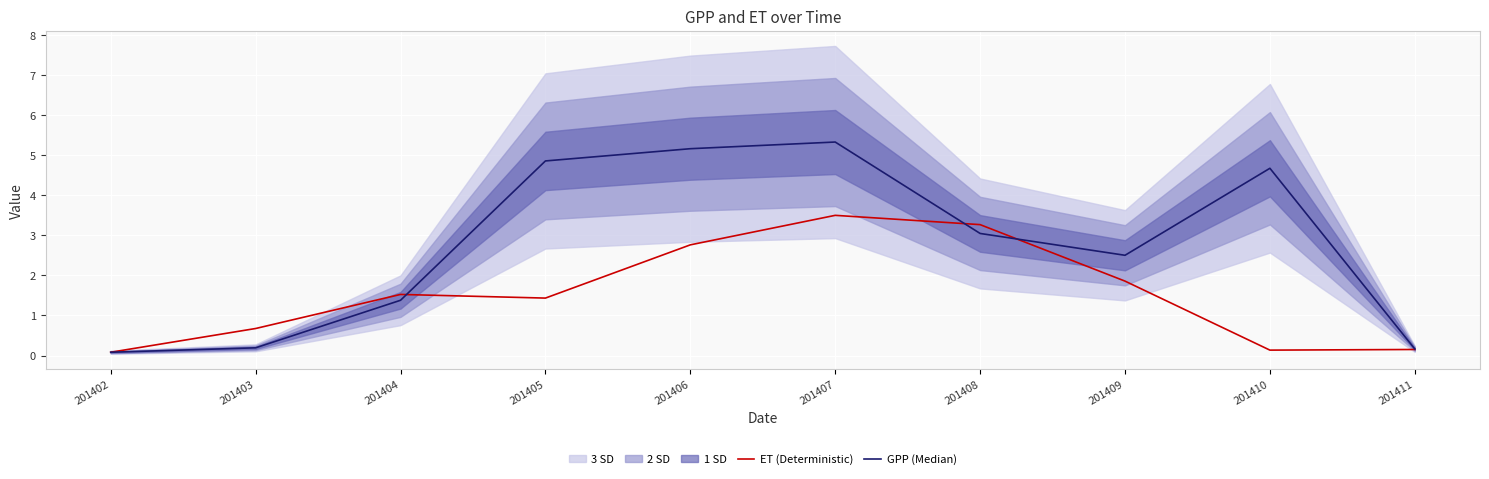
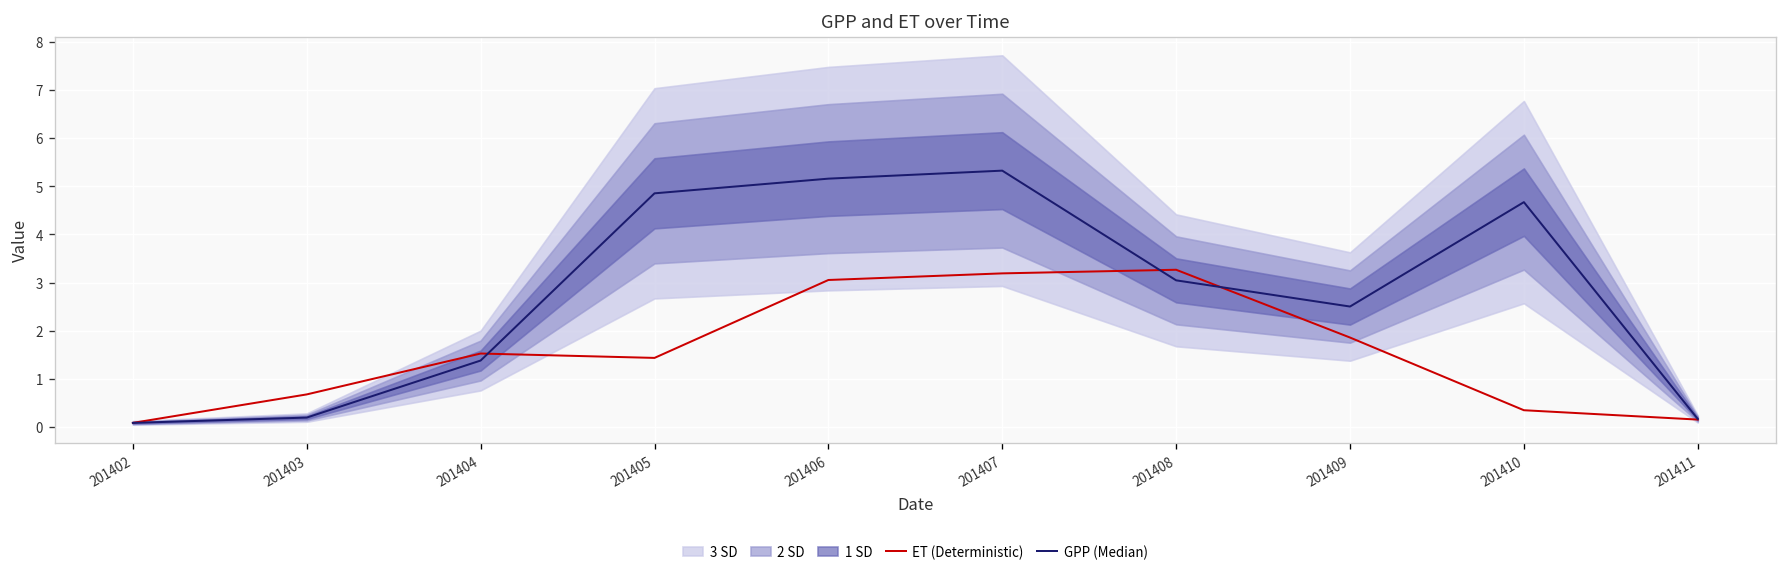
  {
    "ET (Deterministic)": {
      "201403": 0.7,
      "201405": 1.4,
-     "201406": 2.8,
-     "201407": 3.5,
+     "201406": 3.1,
+     "201407": 3.2,
      "201408": 3.3,
      "201409": 1.9,
-     "201410": 0.1
+     "201410": 0.3
    },
    "GPP (Median)": {
      "201404": 1.4,
      "201405": 4.9,
      "201406": 5.2,
      "201407": 5.3,
      "201408": 3.0,
      "201409": 2.5,
      "201410": 4.7
    }
  }
